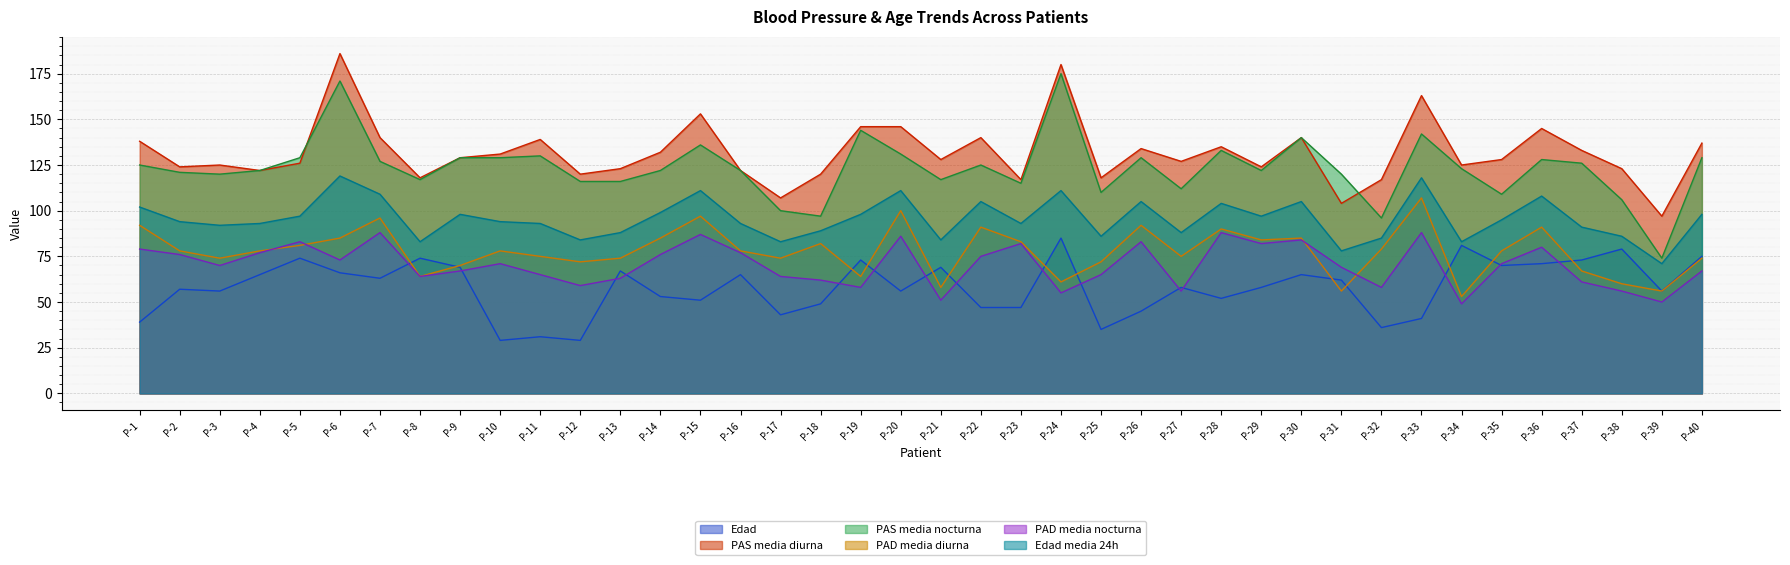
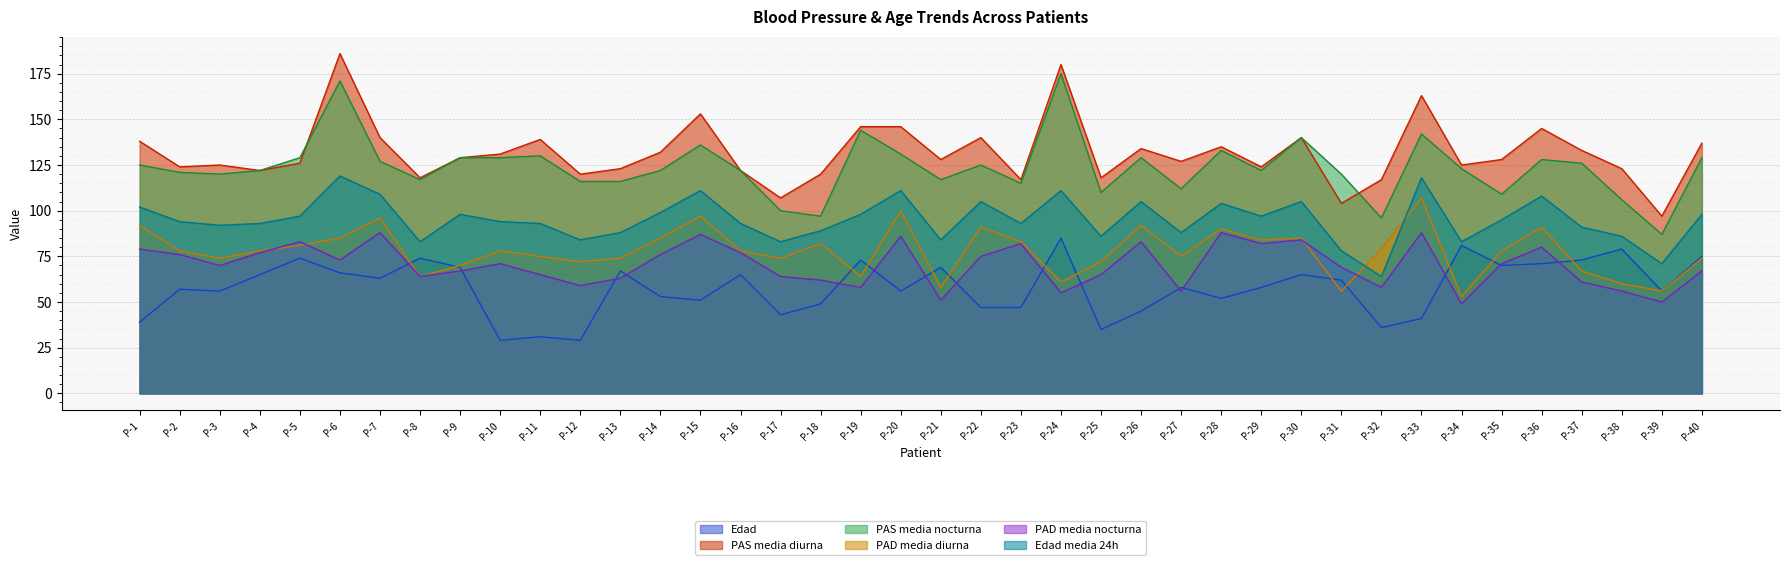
  {
    "PAS media nocturna": {
      "P-1": 125,
      "P-2": 121,
      "P-3": 120,
      "P-5": 129,
      "P-6": 171,
      "P-7": 127,
      "P-10": 129,
      "P-11": 130,
      "P-12": 116,
      "P-13": 116,
      "P-14": 122,
      "P-15": 136,
      "P-17": 100,
      "P-18": 97,
      "P-19": 144,
      "P-20": 131,
      "P-21": 117,
      "P-22": 125,
      "P-23": 115,
      "P-24": 175,
      "P-25": 110,
      "P-26": 129,
      "P-27": 112,
      "P-28": 133,
      "P-29": 122,
      "P-31": 120,
      "P-32": 96,
      "P-33": 142,
      "P-34": 123,
      "P-35": 109,
      "P-36": 128,
      "P-37": 126,
      "P-38": 106,
-     "P-39": 74,
+     "P-39": 87,
      "P-40": 129
    },
    "Edad media 24h": {
      "P-1": 102,
      "P-2": 94,
      "P-3": 92,
      "P-4": 93,
      "P-5": 97,
      "P-6": 119,
      "P-7": 109,
      "P-8": 83,
      "P-9": 98,
      "P-10": 94,
      "P-11": 93,
      "P-12": 84,
      "P-13": 88,
      "P-14": 99,
      "P-15": 111,
      "P-16": 93,
      "P-17": 83,
      "P-18": 89,
      "P-19": 98,
      "P-20": 111,
      "P-21": 84,
      "P-22": 105,
      "P-23": 93,
      "P-24": 111,
      "P-25": 86,
      "P-26": 105,
      "P-27": 88,
      "P-28": 104,
      "P-29": 97,
      "P-30": 105,
      "P-31": 78,
-     "P-32": 85,
+     "P-32": 64,
      "P-33": 118,
      "P-34": 83,
      "P-35": 95,
      "P-36": 108,
      "P-37": 91,
      "P-38": 86,
      "P-39": 71,
      "P-40": 98
    }
  }
